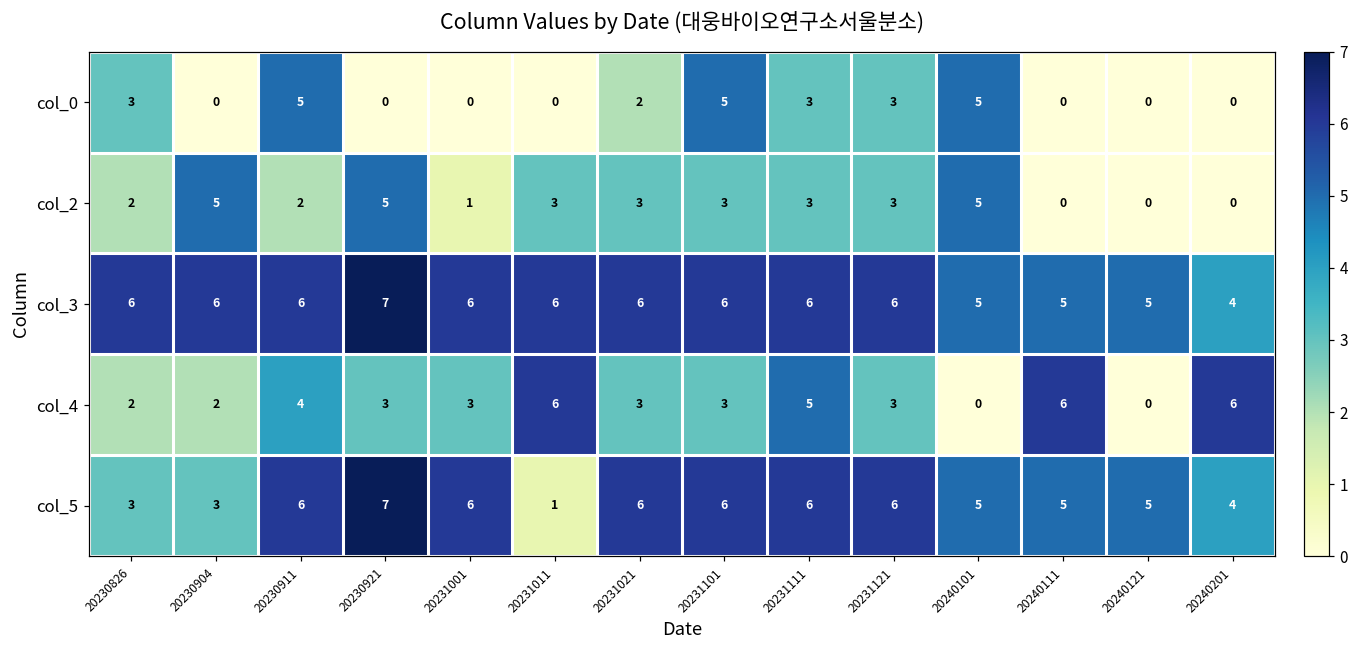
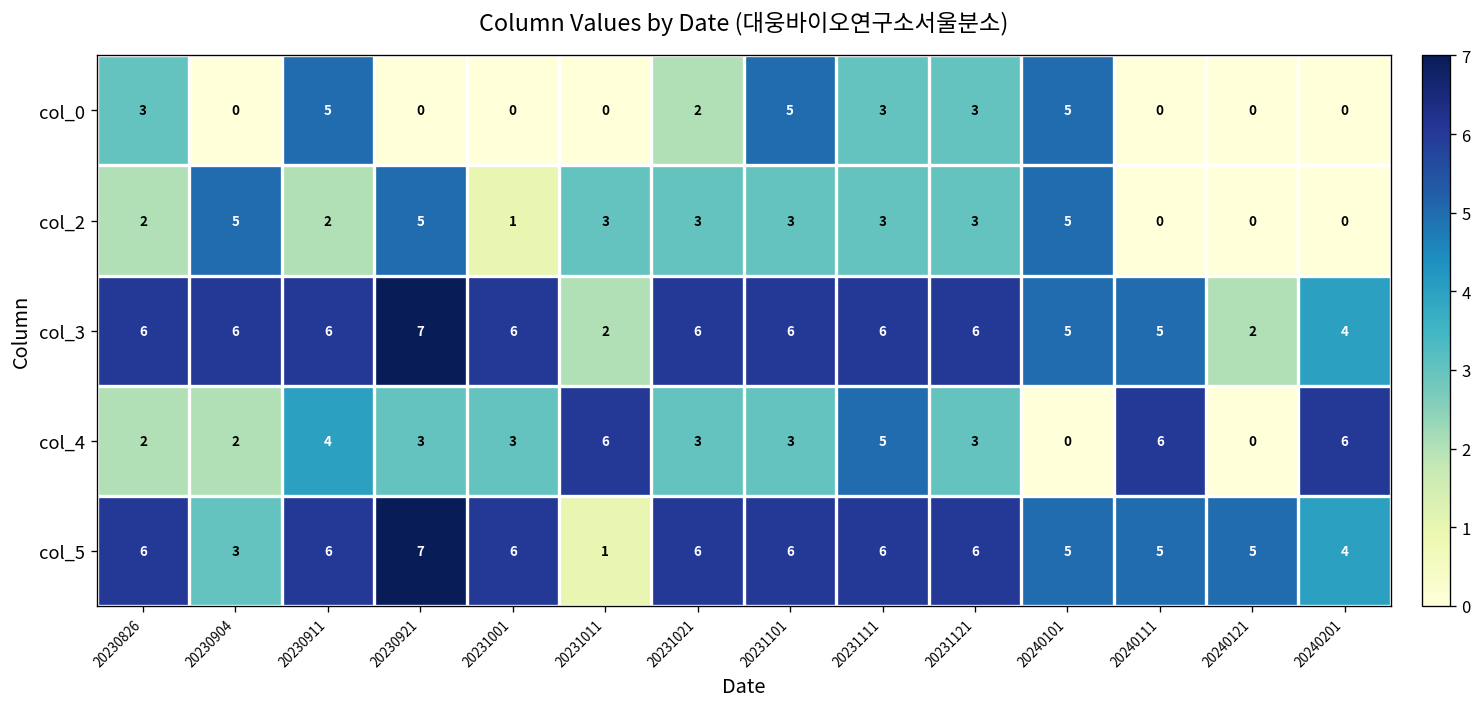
  {
    "col_0": {
      "20230826": 3,
      "20230904": 0,
      "20230911": 5,
      "20230921": 0,
      "20231001": 0,
      "20231011": 0,
      "20231021": 2,
      "20231101": 5,
      "20231111": 3,
      "20231121": 3,
      "20240101": 5,
      "20240111": 0,
      "20240121": 0,
      "20240201": 0
    },
    "col_2": {
      "20230826": 2,
      "20230904": 5,
      "20230911": 2,
      "20230921": 5,
      "20231001": 1,
      "20231011": 3,
      "20231021": 3,
      "20231101": 3,
      "20231111": 3,
      "20231121": 3,
      "20240101": 5,
      "20240111": 0,
      "20240121": 0,
      "20240201": 0
    },
    "col_3": {
      "20230826": 6,
      "20230904": 6,
      "20230911": 6,
      "20230921": 7,
      "20231001": 6,
-     "20231011": 6,
+     "20231011": 2,
      "20231021": 6,
      "20231101": 6,
      "20231111": 6,
      "20231121": 6,
      "20240101": 5,
      "20240111": 5,
-     "20240121": 5,
+     "20240121": 2,
      "20240201": 4
    },
    "col_4": {
      "20230826": 2,
      "20230904": 2,
      "20230911": 4,
      "20230921": 3,
      "20231001": 3,
      "20231011": 6,
      "20231021": 3,
      "20231101": 3,
      "20231111": 5,
      "20231121": 3,
      "20240101": 0,
      "20240111": 6,
      "20240121": 0,
      "20240201": 6
    },
    "col_5": {
-     "20230826": 3,
+     "20230826": 6,
      "20230904": 3,
      "20230911": 6,
      "20230921": 7,
      "20231001": 6,
      "20231011": 1,
      "20231021": 6,
      "20231101": 6,
      "20231111": 6,
      "20231121": 6,
      "20240101": 5,
      "20240111": 5,
      "20240121": 5,
      "20240201": 4
    }
  }
